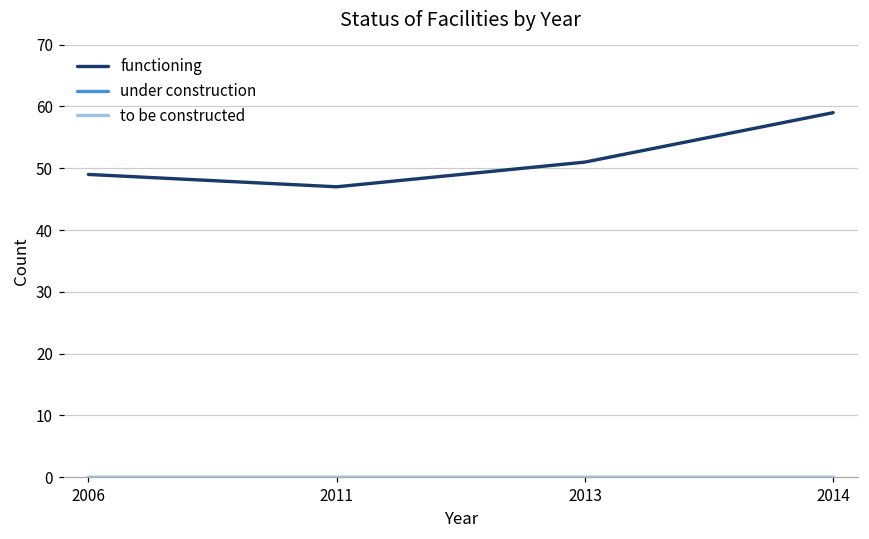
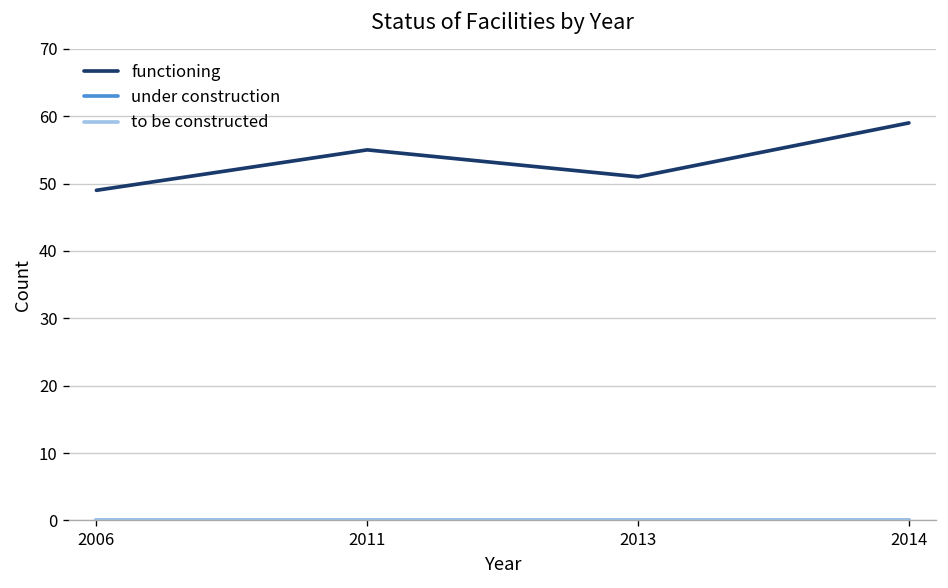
  {
    "functioning": {
      "2006": 49,
-     "2011": 47,
+     "2011": 55,
      "2013": 51,
      "2014": 59
    },
    "to be constructed": {
      "2006": 0,
      "2011": 0,
      "2013": 0,
      "2014": 0
    }
  }
